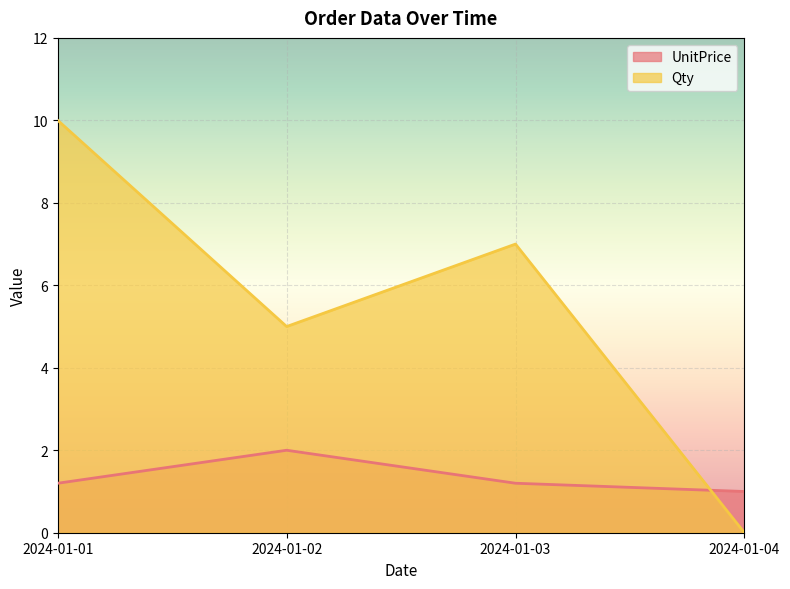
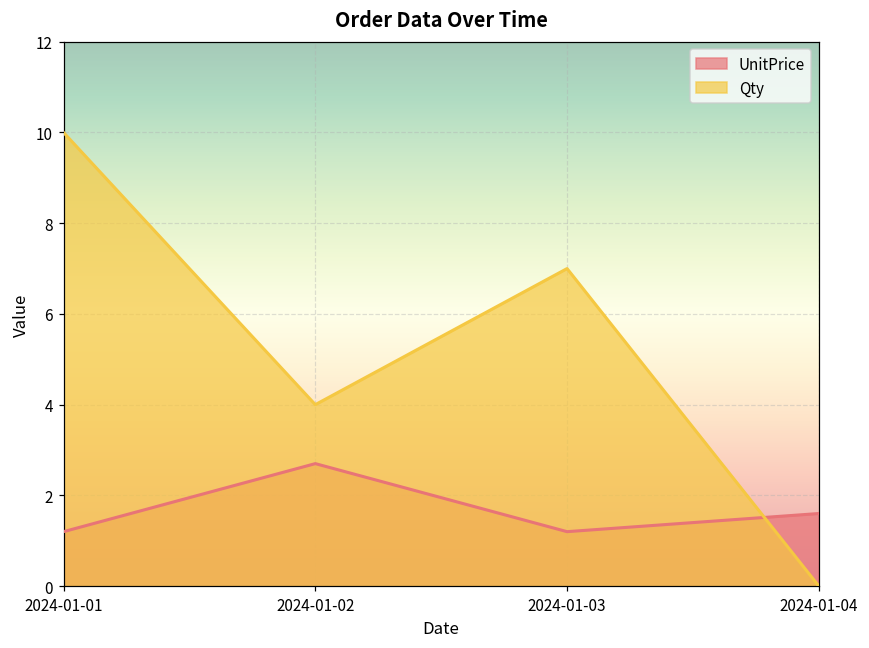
  {
    "UnitPrice": {
      "2024-01-01": 1.2,
-     "2024-01-02": 2.0,
+     "2024-01-02": 2.7,
      "2024-01-03": 1.2,
-     "2024-01-04": 1.0
+     "2024-01-04": 1.6
    },
    "Qty": {
      "2024-01-01": 10,
-     "2024-01-02": 5,
+     "2024-01-02": 4,
      "2024-01-03": 7,
      "2024-01-04": 0
    }
  }
